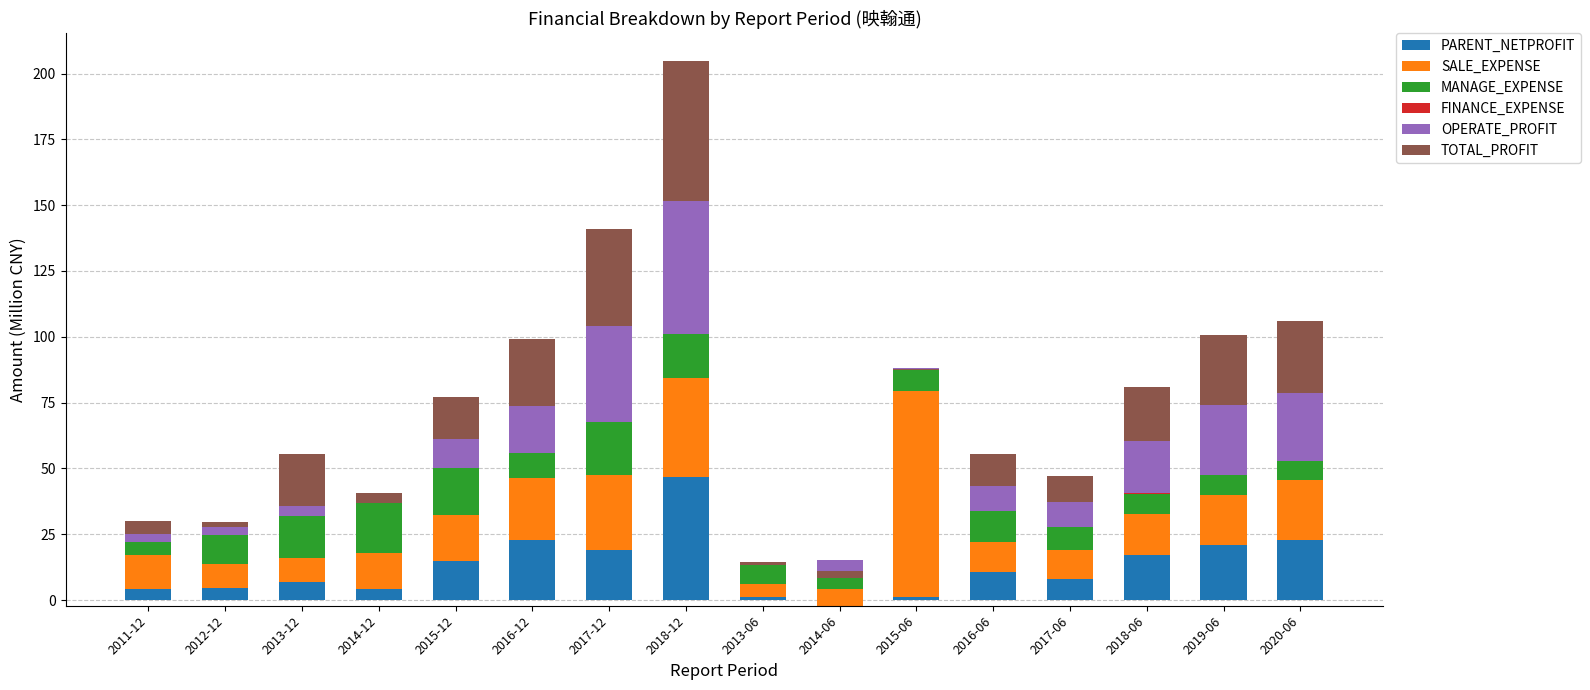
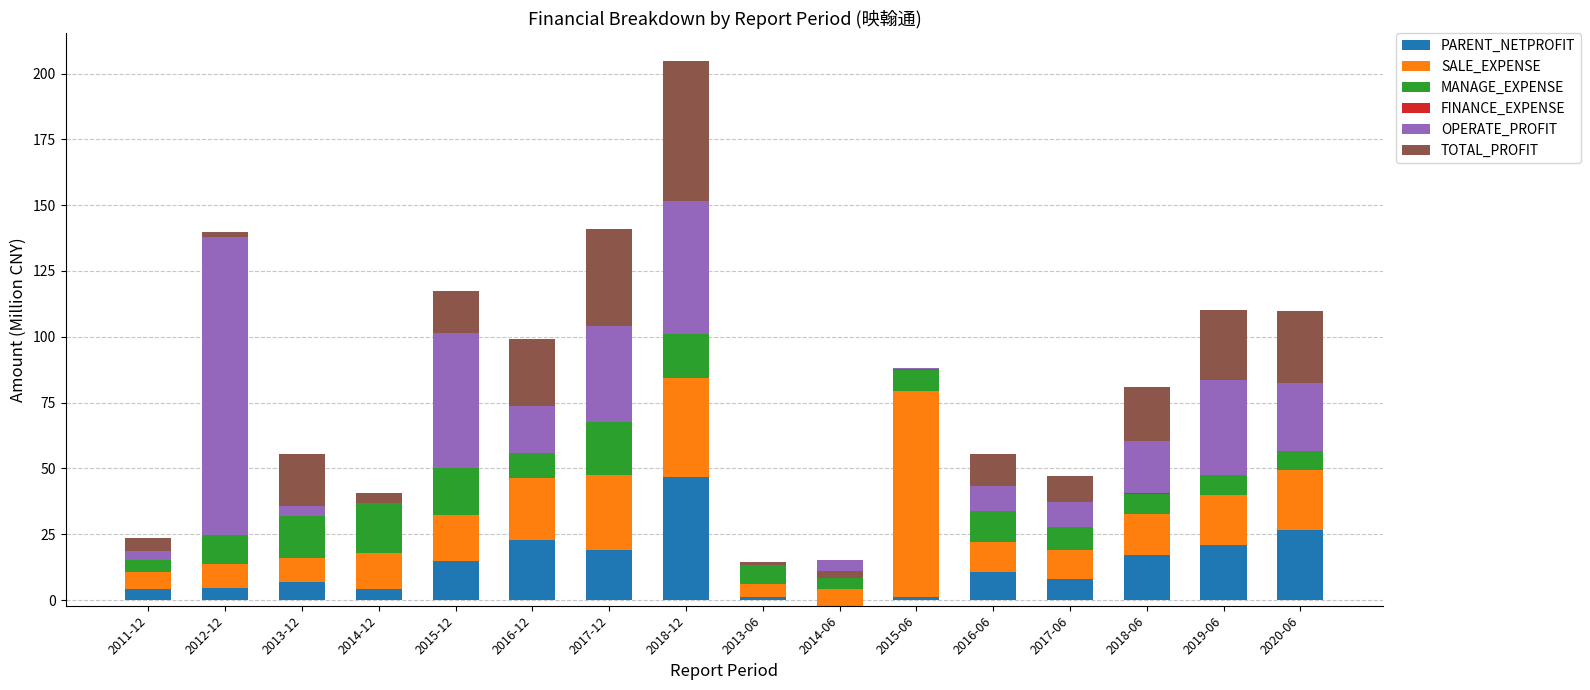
  {
    "PARENT_NETPROFIT": {
      "2011-12": 4,
      "2012-12": 4,
      "2013-12": 7,
      "2014-12": 4,
      "2015-12": 15,
      "2016-12": 23,
      "2017-12": 19,
      "2018-12": 47,
      "2013-06": 1,
      "2014-06": -2,
      "2015-06": 1,
      "2016-06": 11,
      "2017-06": 8,
      "2018-06": 17,
      "2019-06": 21,
-     "2020-06": 23
+     "2020-06": 26
    },
    "SALE_EXPENSE": {
-     "2011-12": 13,
+     "2011-12": 6,
      "2012-12": 9,
      "2013-12": 9,
      "2014-12": 13,
      "2015-12": 18,
      "2016-12": 24,
      "2017-12": 29,
      "2018-12": 38,
      "2013-06": 5,
      "2014-06": 6,
      "2015-06": 78,
      "2016-06": 12,
      "2017-06": 11,
      "2018-06": 15,
      "2019-06": 19,
      "2020-06": 23
    },
    "MANAGE_EXPENSE": {
      "2011-12": 5,
      "2012-12": 11,
      "2013-12": 16,
      "2015-12": 18,
      "2016-12": 10,
      "2017-12": 21,
      "2018-12": 17,
      "2013-06": 8,
      "2014-06": 11,
      "2015-06": 9,
      "2016-06": 12,
      "2017-06": 9,
      "2018-06": 8,
      "2019-06": 8
    },
    "OPERATE_PROFIT": {
      "2011-12": 3,
-     "2012-12": 3,
+     "2012-12": 113,
      "2013-12": 4,
-     "2015-12": 11,
+     "2015-12": 51,
      "2016-12": 18,
      "2017-12": 36,
      "2018-12": 51,
      "2016-06": 10,
      "2017-06": 9,
      "2018-06": 20,
-     "2019-06": 26,
+     "2019-06": 36,
      "2020-06": 26
    },
    "TOTAL_PROFIT": {
      "2011-12": 5,
      "2012-12": 2,
      "2013-12": 20,
      "2014-12": 4,
      "2015-12": 16,
      "2016-12": 25,
      "2017-12": 37,
      "2018-12": 53,
      "2013-06": 1,
      "2016-06": 12,
      "2017-06": 10,
      "2018-06": 21,
      "2019-06": 27,
      "2020-06": 27
    }
  }
